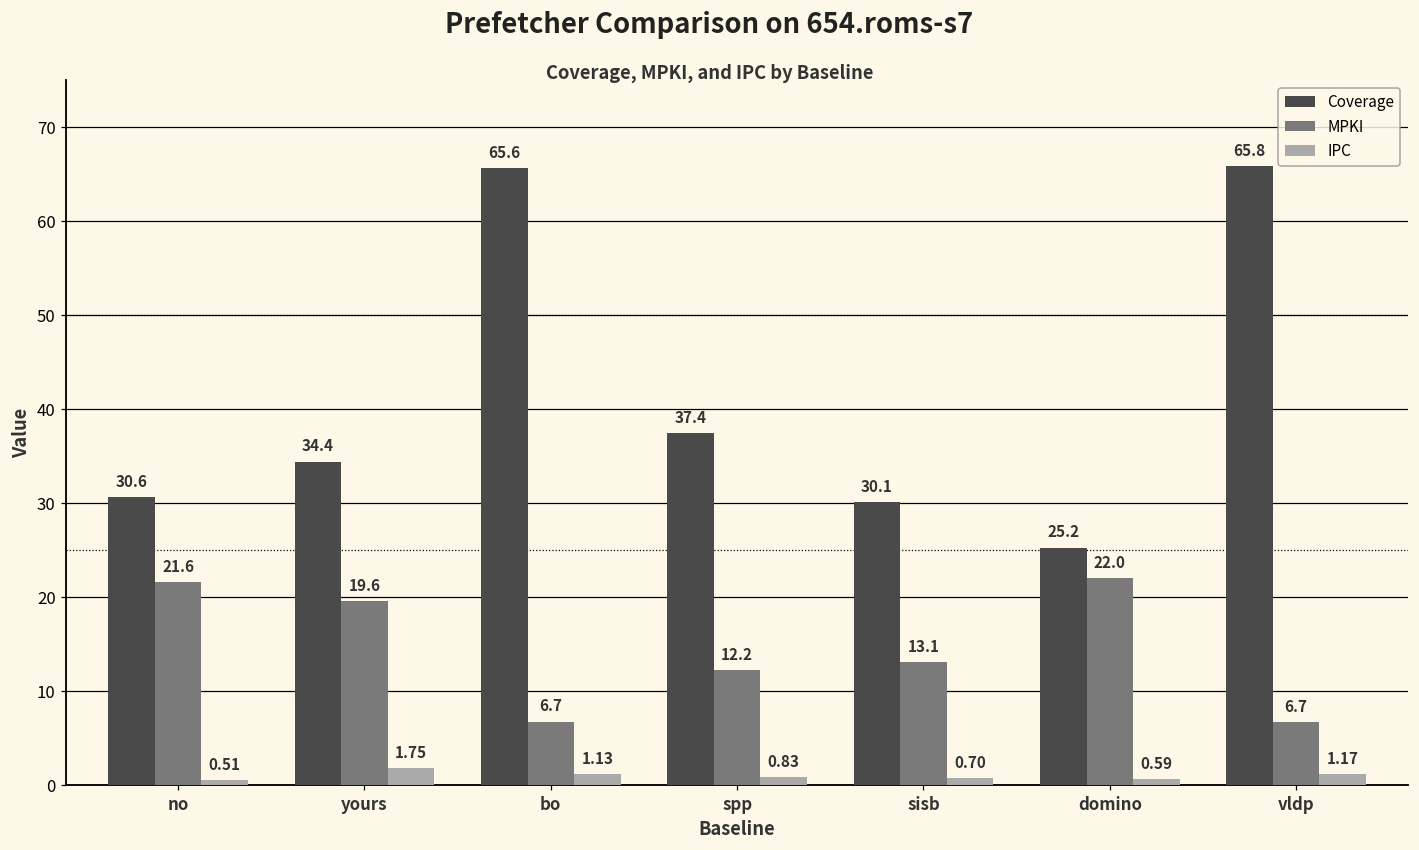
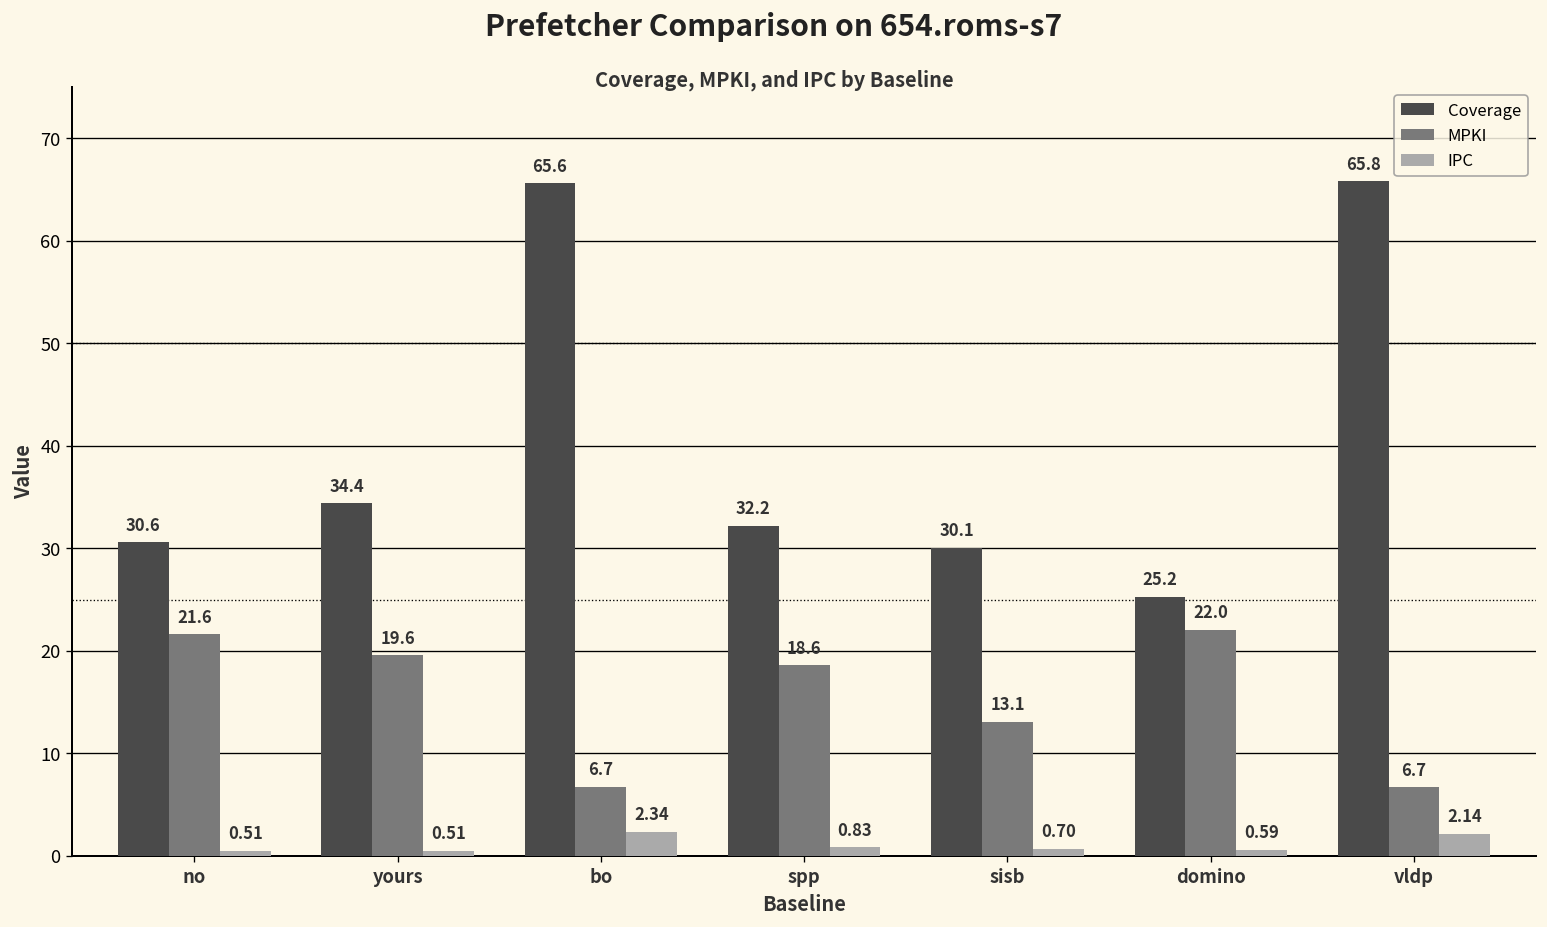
  {
    "Coverage": {
      "no": 30.6,
      "yours": 34.4,
      "bo": 65.6,
-     "spp": 37.4,
+     "spp": 32.2,
      "sisb": 30.1,
      "domino": 25.2,
      "vldp": 65.8
    },
    "MPKI": {
      "no": 21.6,
      "yours": 19.6,
      "bo": 6.7,
-     "spp": 12.2,
+     "spp": 18.6,
      "sisb": 13.1,
      "domino": 22.0,
      "vldp": 6.7
    },
    "IPC": {
      "no": 0.51,
-     "yours": 1.75,
-     "bo": 1.13,
+     "yours": 0.51,
+     "bo": 2.34,
      "spp": 0.83,
      "sisb": 0.70,
      "domino": 0.59,
-     "vldp": 1.17
+     "vldp": 2.14
    }
  }
